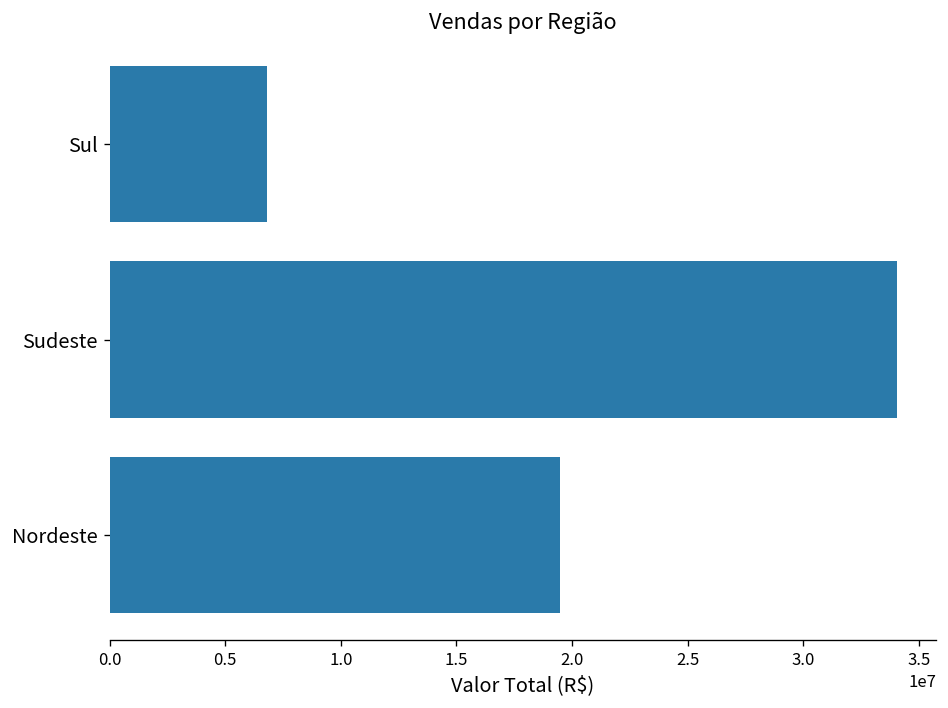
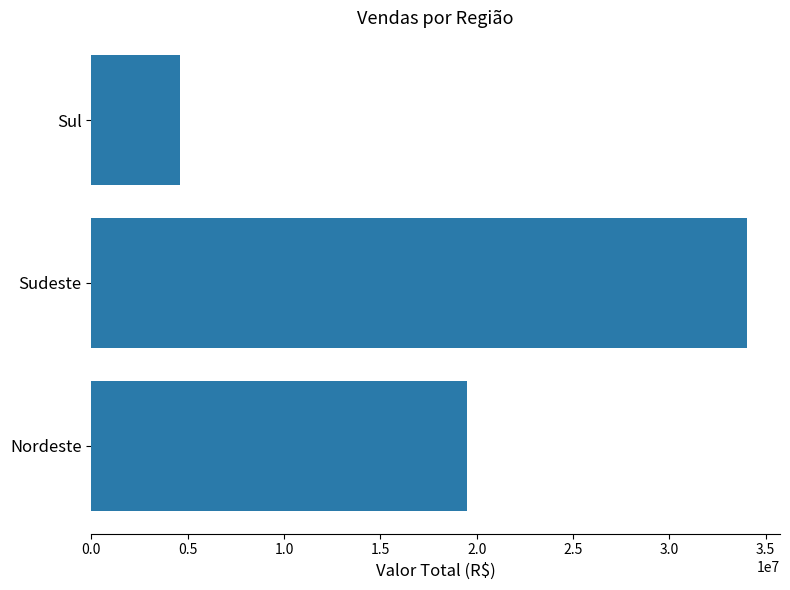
  {
-   "Sul": 6800000,
+   "Sul": 4600000,
    "Sudeste": 34000000,
    "Nordeste": 19500000
  }
